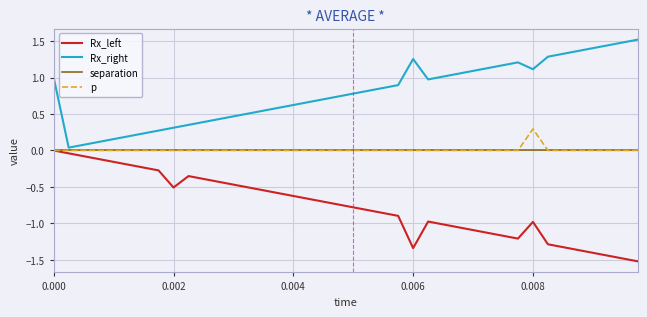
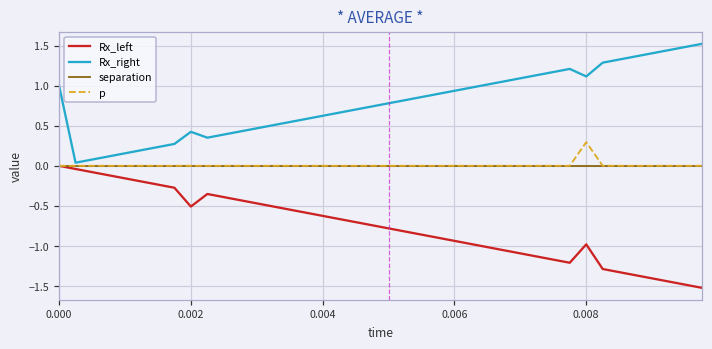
  {
    "Rx_left": {
      "0.002": -0.5,
      "0.004": -0.6,
-     "0.006": -1.3,
+     "0.006": -0.9,
      "0.008": -1.0
    },
    "Rx_right": {
      "0.000": 1.0,
-     "0.002": 0.3,
+     "0.002": 0.4,
      "0.004": 0.6,
-     "0.006": 1.3,
+     "0.006": 0.9,
      "0.008": 1.1
    },
    "separation": {
      "0.008": 0.0
    },
    "p": {
      "0.008": 0.3
    }
  }
